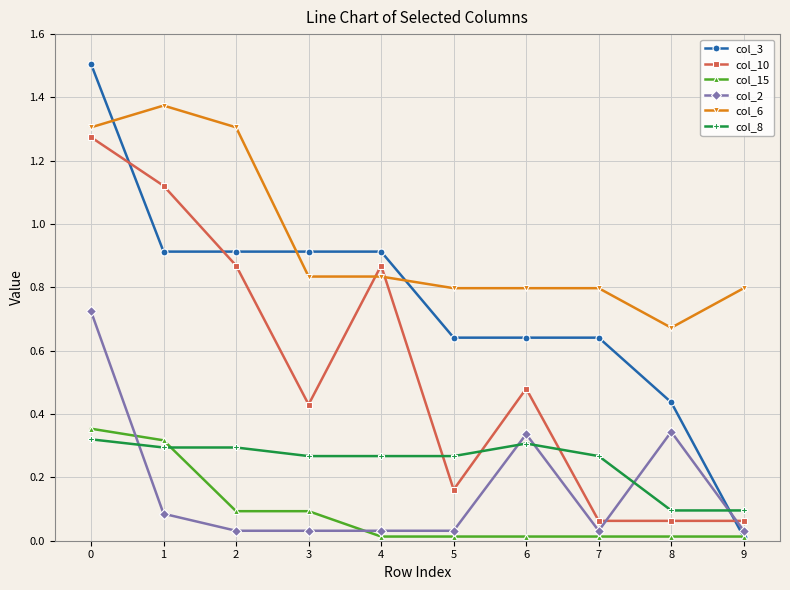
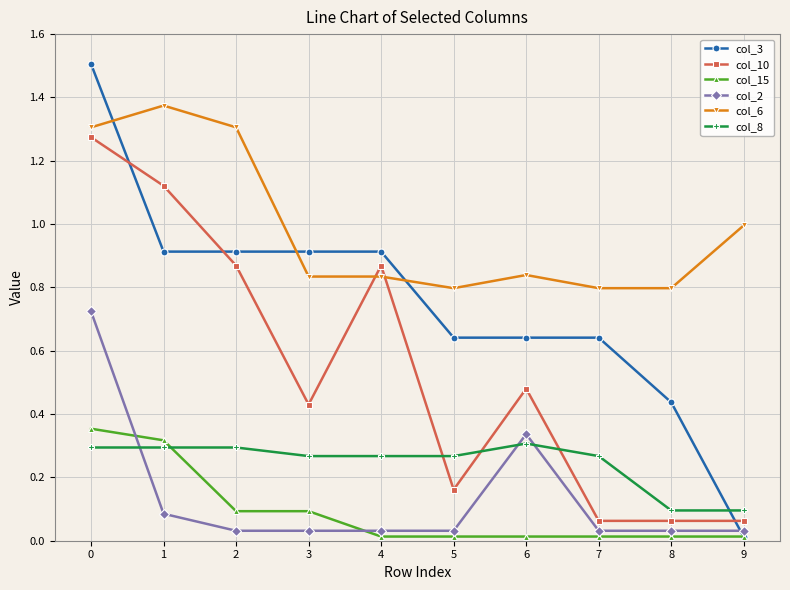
  {
    "col_3": {
      "0": 1.51,
      "1": 0.91,
      "2": 0.91,
      "3": 0.91,
      "4": 0.91,
      "5": 0.64,
      "6": 0.64,
      "7": 0.64,
      "8": 0.44
    },
    "col_10": {
      "0": 1.27,
      "1": 1.12,
      "2": 0.87,
      "3": 0.43,
      "4": 0.87,
      "5": 0.16,
      "6": 0.48,
      "7": 0.06,
      "8": 0.06,
      "9": 0.06
    },
    "col_15": {
      "0": 0.35,
      "1": 0.32,
      "2": 0.09,
      "3": 0.09,
      "4": 0.01,
      "5": 0.01,
      "6": 0.01,
      "7": 0.01,
      "8": 0.01
    },
    "col_2": {
      "0": 0.72,
      "1": 0.09,
      "2": 0.03,
      "3": 0.03,
      "4": 0.03,
      "5": 0.03,
      "6": 0.34,
      "7": 0.03,
-     "8": 0.34,
+     "8": 0.03,
      "9": 0.03
    },
    "col_6": {
      "0": 1.31,
      "1": 1.37,
      "2": 1.31,
      "3": 0.83,
      "4": 0.83,
      "5": 0.80,
-     "6": 0.80,
+     "6": 0.84,
      "7": 0.80,
-     "8": 0.67,
-     "9": 0.80
+     "8": 0.80,
+     "9": 1.00
    },
    "col_8": {
-     "0": 0.32,
+     "0": 0.29,
      "1": 0.29,
      "2": 0.29,
      "3": 0.27,
      "4": 0.27,
      "5": 0.27,
      "6": 0.31,
      "7": 0.27,
      "8": 0.10,
      "9": 0.10
    }
  }
